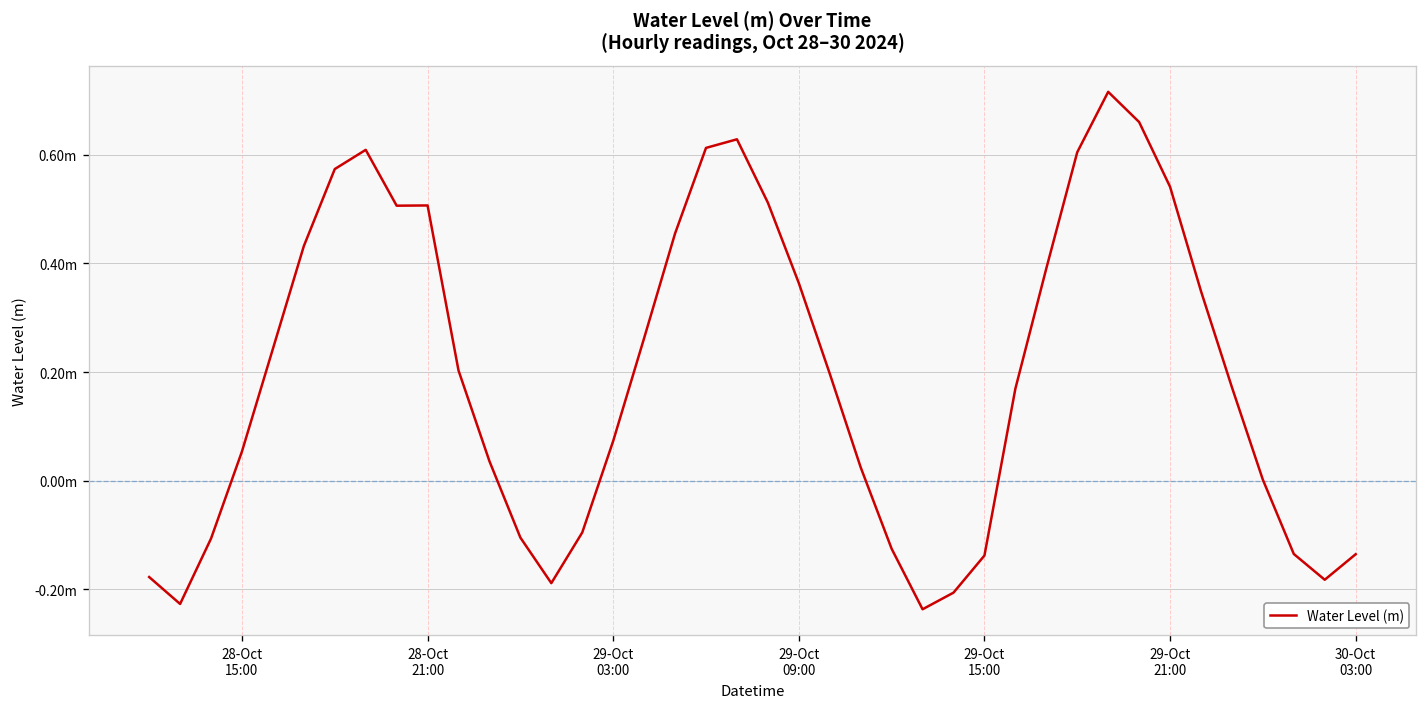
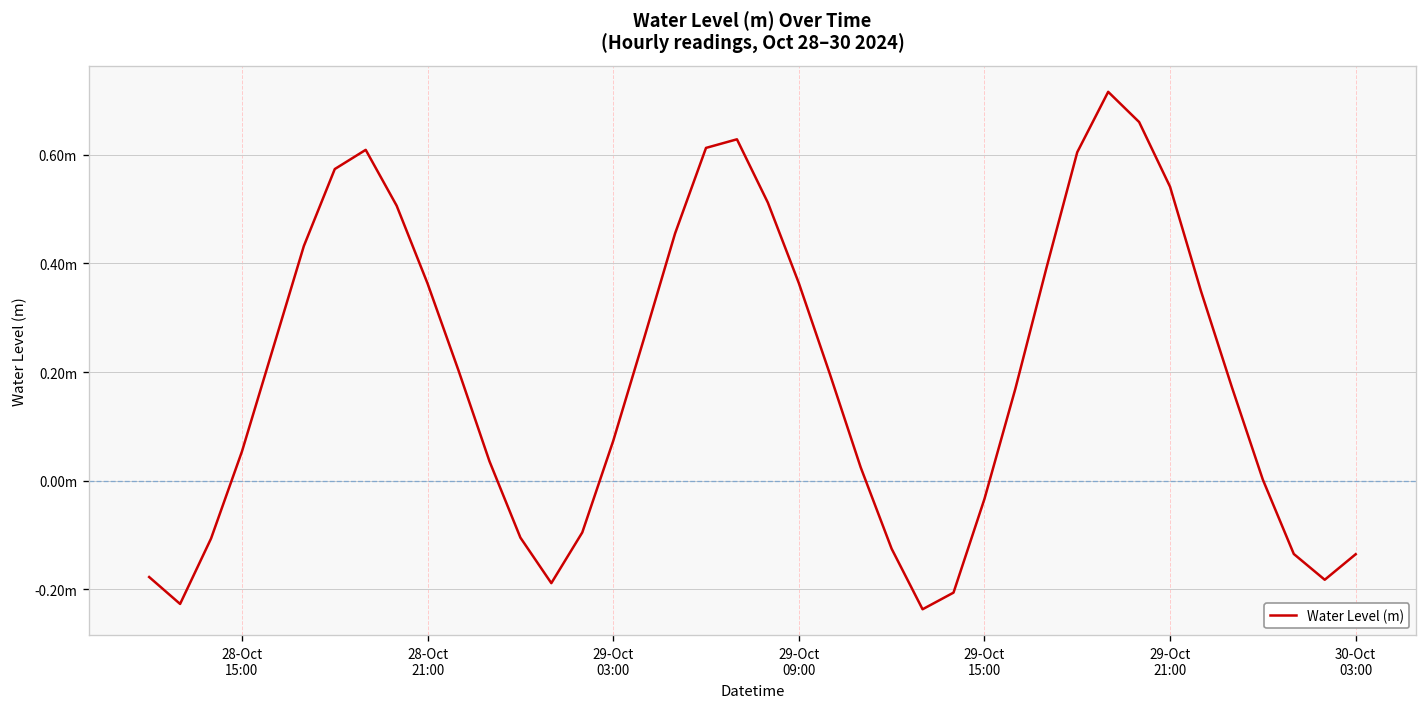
  {
    "28-Oct 15:00": "0.05m",
-   "28-Oct 21:00": "0.51m",
+   "28-Oct 21:00": "0.36m",
    "29-Oct 03:00": "0.07m",
    "29-Oct 09:00": "0.36m",
-   "29-Oct 15:00": "-0.14m",
+   "29-Oct 15:00": "-0.03m",
    "29-Oct 21:00": "0.54m",
    "30-Oct 03:00": "-0.14m"
  }
